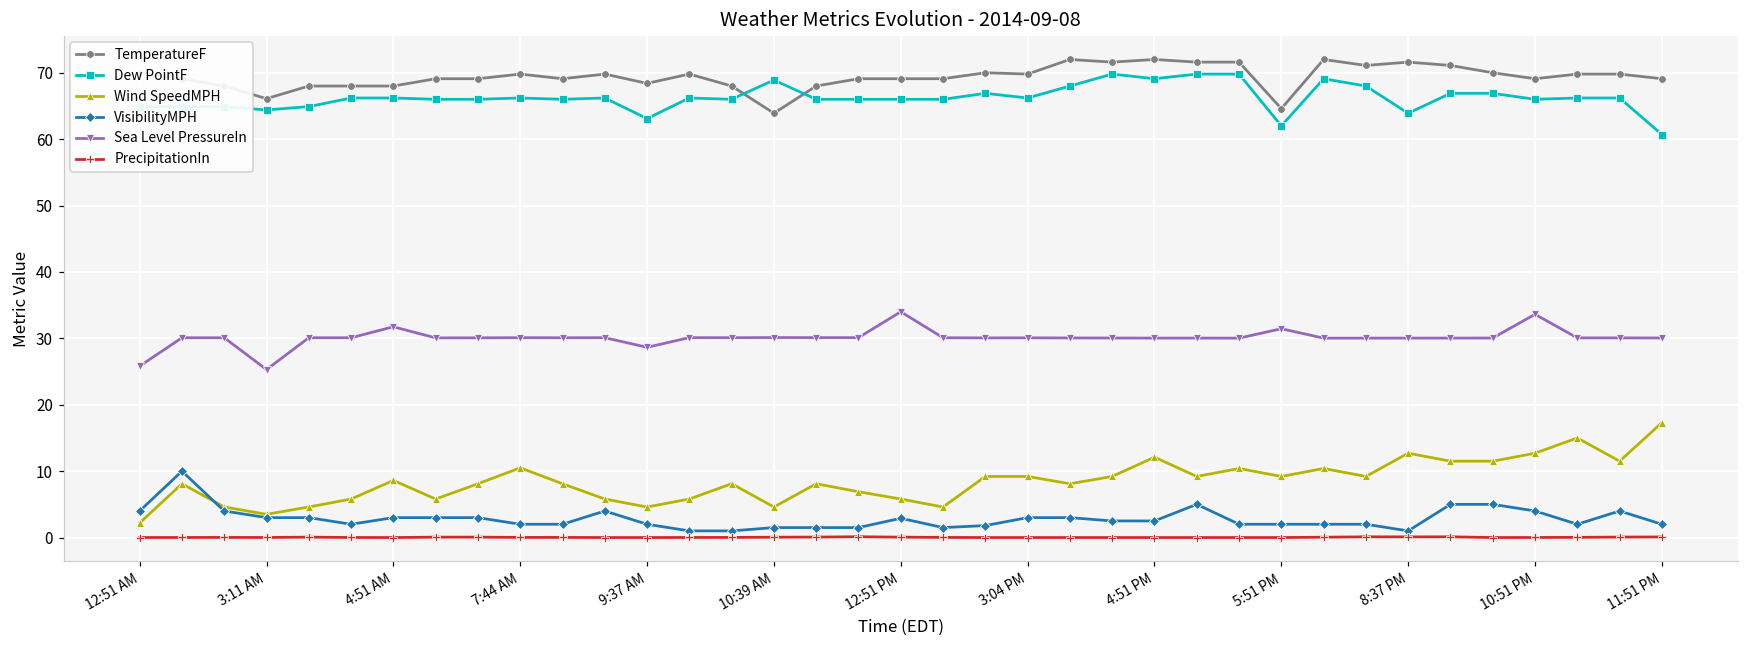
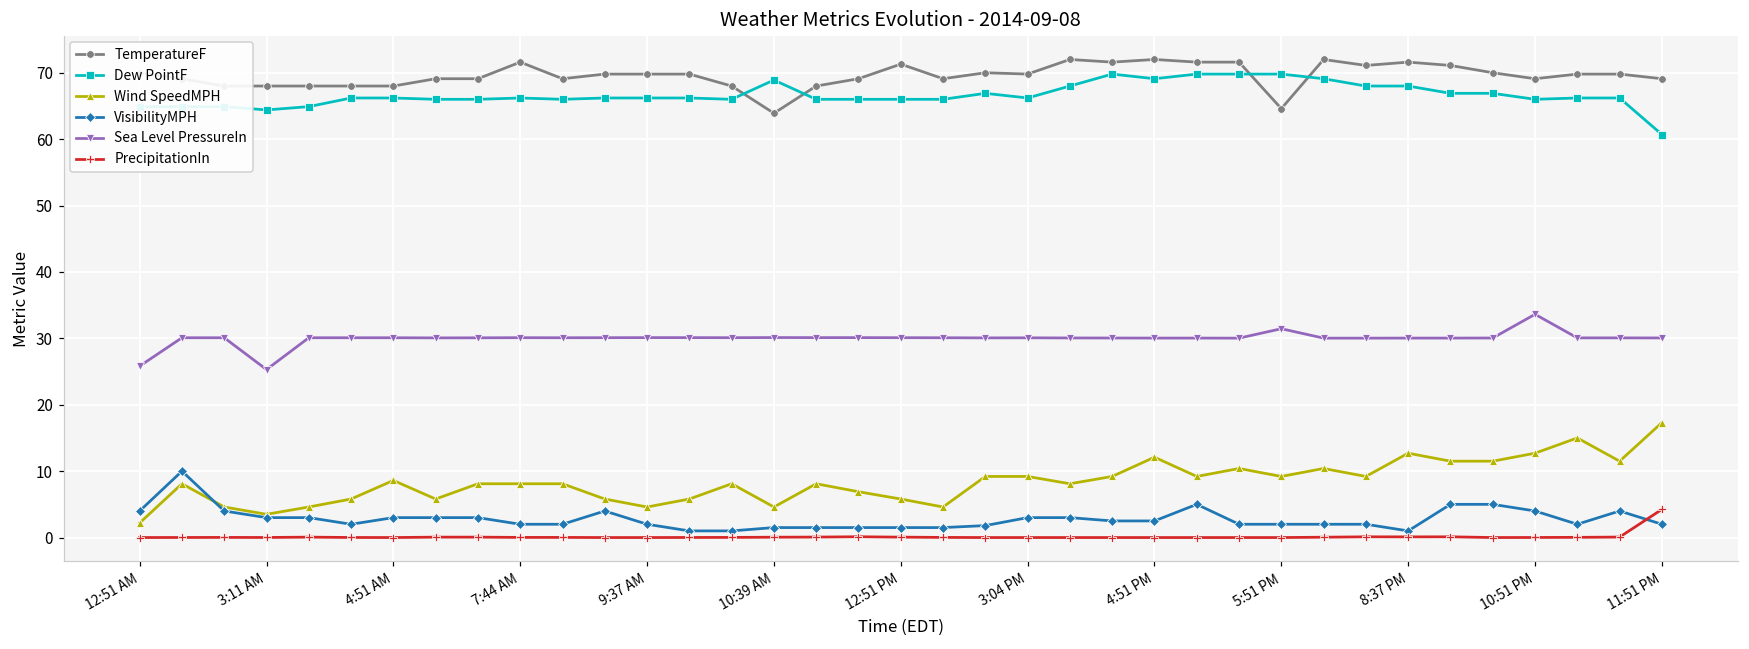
  {
    "TemperatureF": {
-     "3:11 AM": 66,
+     "3:11 AM": 68,
      "4:51 AM": 68,
-     "7:44 AM": 70,
-     "9:37 AM": 68,
+     "7:44 AM": 72,
+     "9:37 AM": 70,
      "10:39 AM": 64,
-     "12:51 PM": 69,
+     "12:51 PM": 71,
      "3:04 PM": 70,
      "4:51 PM": 72,
      "5:51 PM": 65,
      "8:37 PM": 72,
      "10:51 PM": 69,
      "11:51 PM": 69
    },
    "Dew PointF": {
      "3:11 AM": 64,
      "4:51 AM": 66,
      "7:44 AM": 66,
-     "9:37 AM": 63,
+     "9:37 AM": 66,
      "10:39 AM": 69,
      "12:51 PM": 66,
      "3:04 PM": 66,
      "4:51 PM": 69,
-     "5:51 PM": 62,
-     "8:37 PM": 64,
+     "5:51 PM": 70,
+     "8:37 PM": 68,
      "10:51 PM": 66,
      "11:51 PM": 61
    },
    "Wind SpeedMPH": {
      "12:51 AM": 2,
      "3:11 AM": 4,
      "4:51 AM": 9,
-     "7:44 AM": 11,
+     "7:44 AM": 8,
      "9:37 AM": 5,
      "10:39 AM": 5,
      "12:51 PM": 6,
      "3:04 PM": 9,
      "4:51 PM": 12,
      "5:51 PM": 9,
      "8:37 PM": 13,
      "10:51 PM": 13,
      "11:51 PM": 17
    },
    "VisibilityMPH": {
      "12:51 AM": 4,
      "3:11 AM": 3,
      "4:51 AM": 3,
      "7:44 AM": 2,
      "9:37 AM": 2,
      "10:39 AM": 2,
-     "12:51 PM": 3,
+     "12:51 PM": 2,
      "3:04 PM": 3,
      "4:51 PM": 3,
      "5:51 PM": 2,
      "8:37 PM": 1,
      "10:51 PM": 4,
      "11:51 PM": 2
    },
    "Sea Level PressureIn": {
      "12:51 AM": 26,
      "3:11 AM": 25,
-     "4:51 AM": 32,
+     "4:51 AM": 30,
      "7:44 AM": 30,
-     "9:37 AM": 29,
+     "9:37 AM": 30,
      "10:39 AM": 30,
-     "12:51 PM": 34,
+     "12:51 PM": 30,
      "3:04 PM": 30,
      "4:51 PM": 30,
      "5:51 PM": 31,
      "8:37 PM": 30,
      "10:51 PM": 34,
      "11:51 PM": 30
    },
    "PrecipitationIn": {
      "12:51 AM": 0,
      "3:11 AM": 0,
      "4:51 AM": 0,
      "7:44 AM": 0,
      "9:37 AM": 0,
      "10:39 AM": 0,
      "12:51 PM": 0,
      "3:04 PM": 0,
      "4:51 PM": 0,
      "5:51 PM": 0,
      "8:37 PM": 0,
      "10:51 PM": 0,
-     "11:51 PM": 0
+     "11:51 PM": 4
    }
  }
